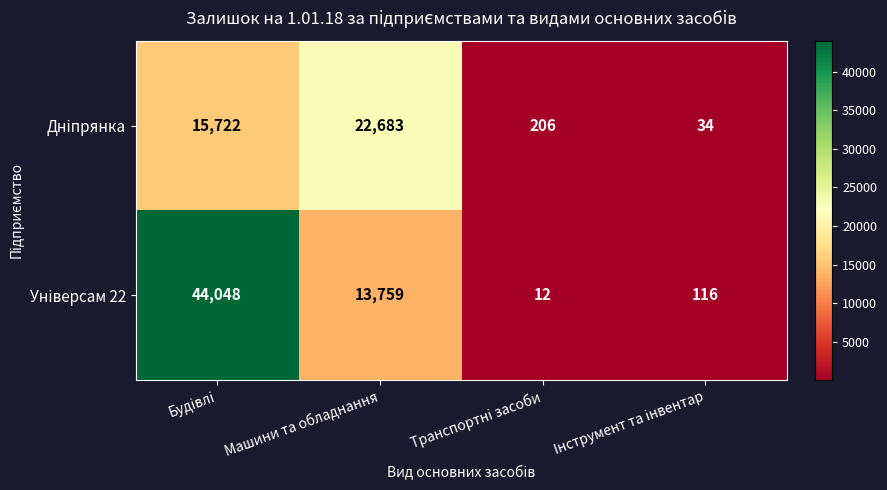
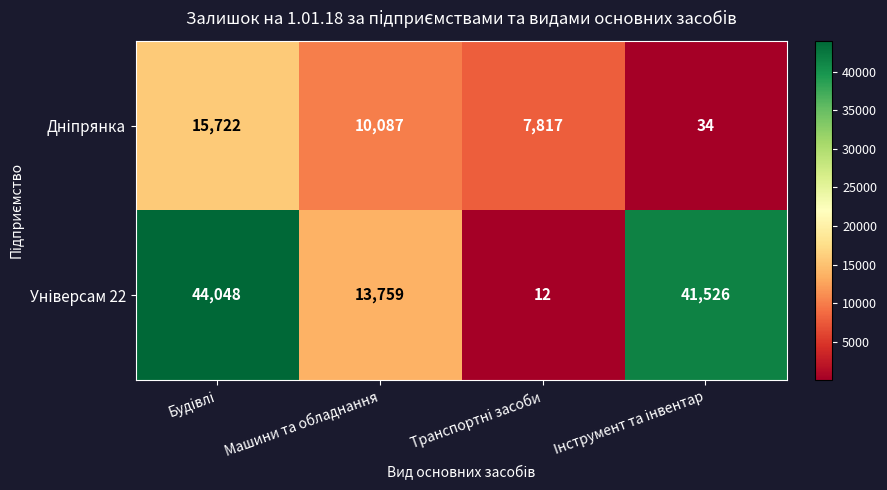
  {
    "Дніпрянка": {
      "Будівлі": "15,722",
-     "Машини та обладнання": "22,683",
-     "Транспортні засоби": "206",
+     "Машини та обладнання": "10,087",
+     "Транспортні засоби": "7,817",
      "Інструмент та інвентар": "34"
    },
    "Універсам 22": {
      "Будівлі": "44,048",
      "Машини та обладнання": "13,759",
      "Транспортні засоби": "12",
-     "Інструмент та інвентар": "116"
+     "Інструмент та інвентар": "41,526"
    }
  }
